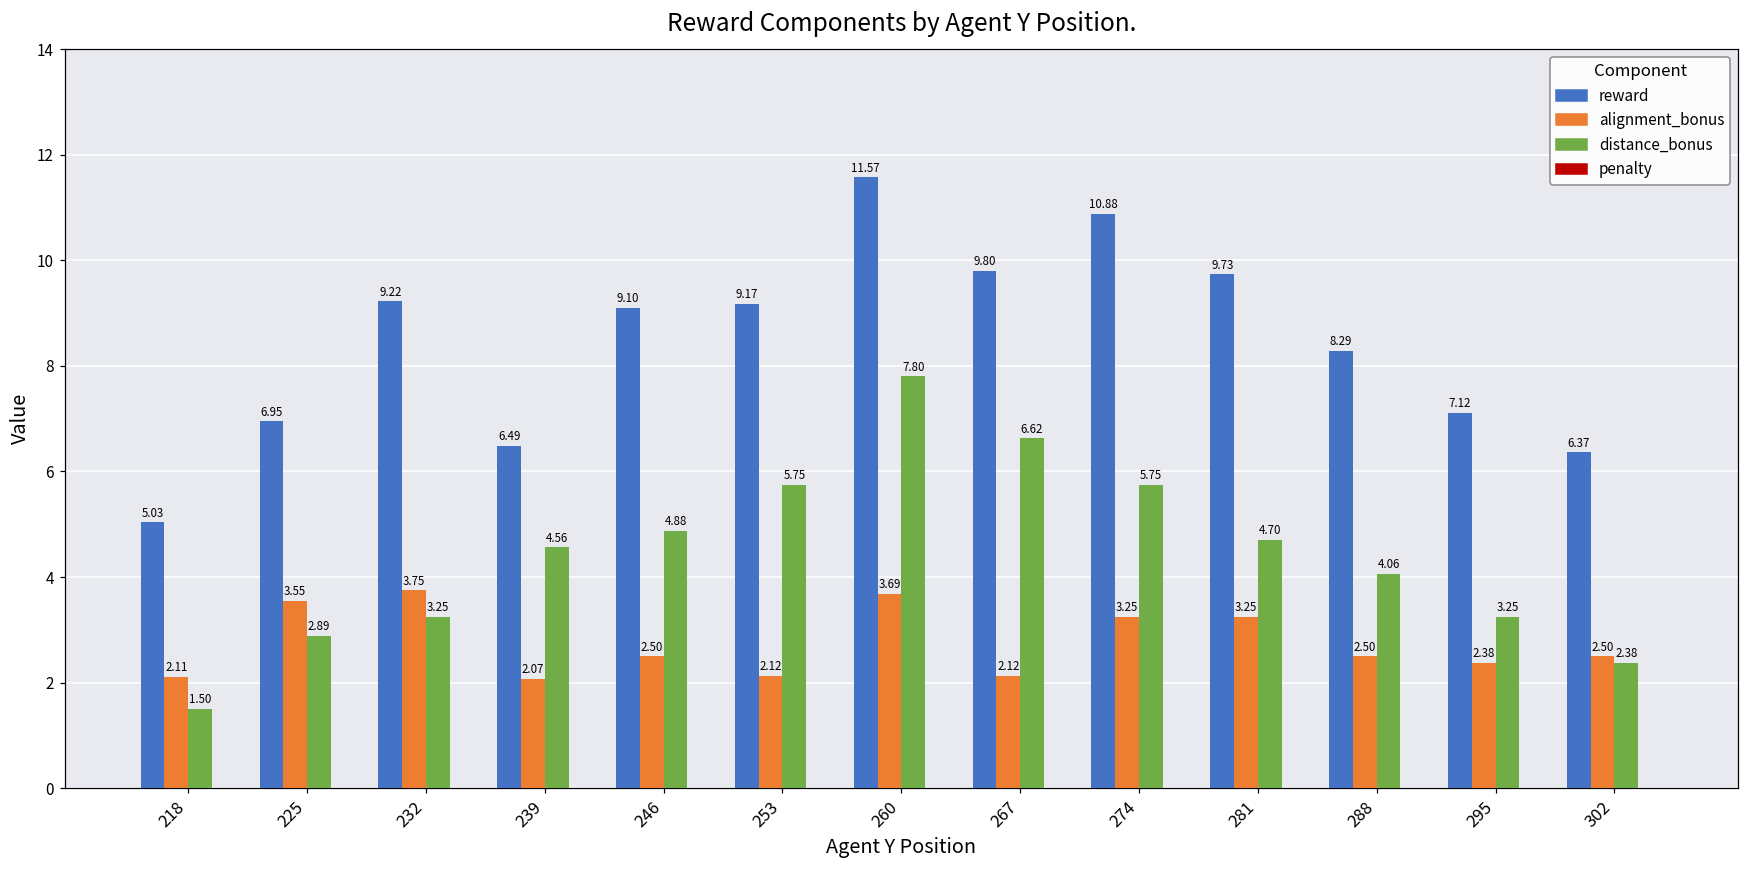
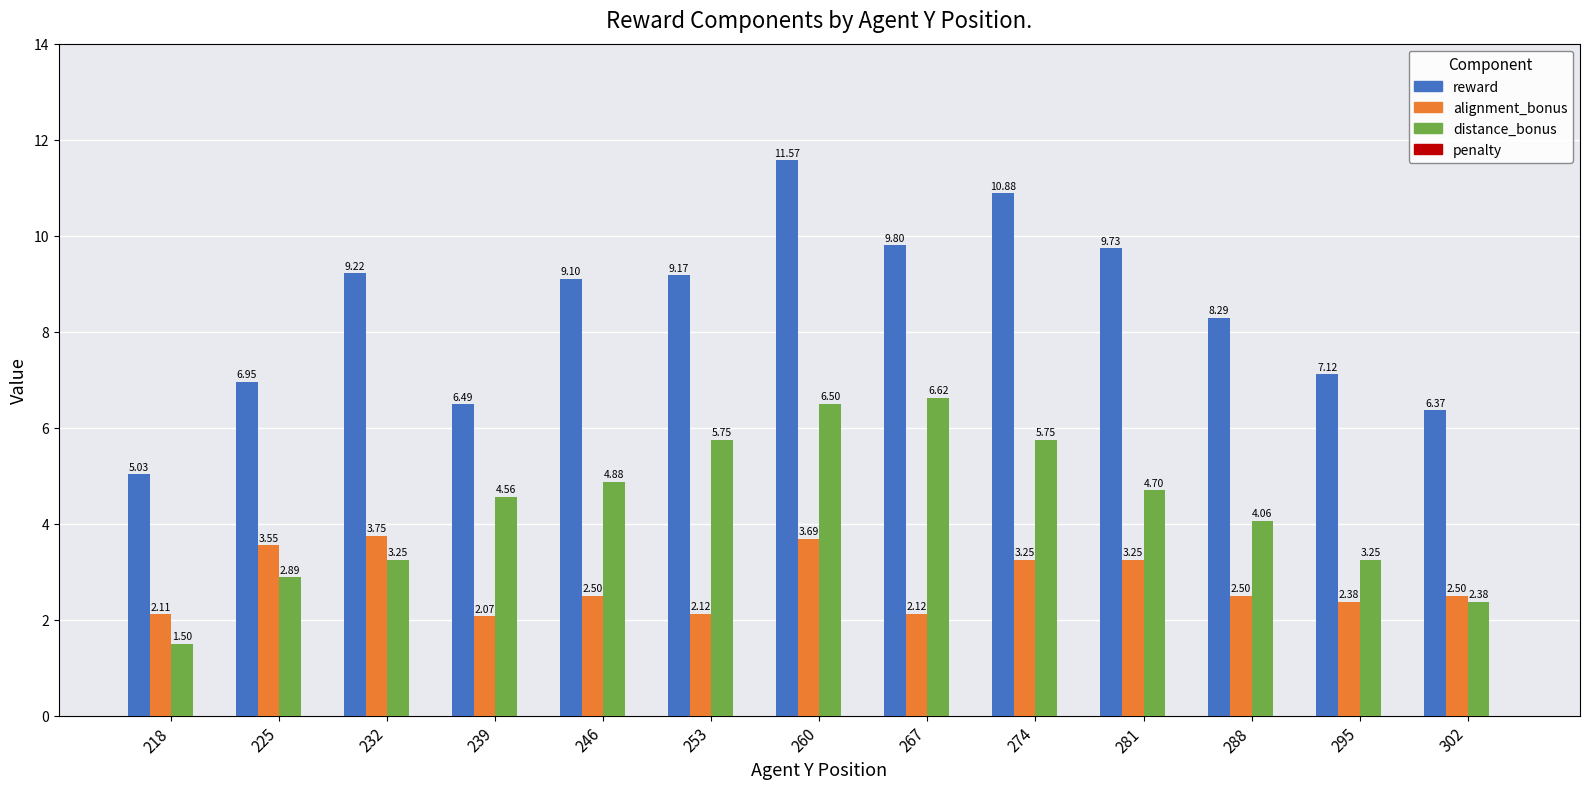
  {
    "reward": {
      "218": 5.03,
      "225": 6.95,
      "232": 9.22,
      "239": 6.49,
      "246": 9.10,
      "253": 9.17,
      "260": 11.57,
      "267": 9.80,
      "274": 10.88,
      "281": 9.73,
      "288": 8.29,
      "295": 7.12,
      "302": 6.37
    },
    "alignment_bonus": {
      "218": 2.11,
      "225": 3.55,
      "232": 3.75,
      "239": 2.07,
      "246": 2.50,
      "253": 2.12,
      "260": 3.69,
      "267": 2.12,
      "274": 3.25,
      "281": 3.25,
      "288": 2.50,
      "295": 2.38,
      "302": 2.50
    },
    "distance_bonus": {
      "218": 1.50,
      "225": 2.89,
      "232": 3.25,
      "239": 4.56,
      "246": 4.88,
      "253": 5.75,
-     "260": 7.80,
+     "260": 6.50,
      "267": 6.62,
      "274": 5.75,
      "281": 4.70,
      "288": 4.06,
      "295": 3.25,
      "302": 2.38
    },
    "penalty": {
      "218": 0.0,
      "225": 0.0,
      "232": 0.0,
      "239": 0.0,
      "246": 0.0,
      "253": 0.0,
      "260": 0.0,
      "267": 0.0,
      "274": 0.0,
      "281": 0.0,
      "288": 0.0,
      "295": 0.0,
      "302": 0.0
    }
  }
